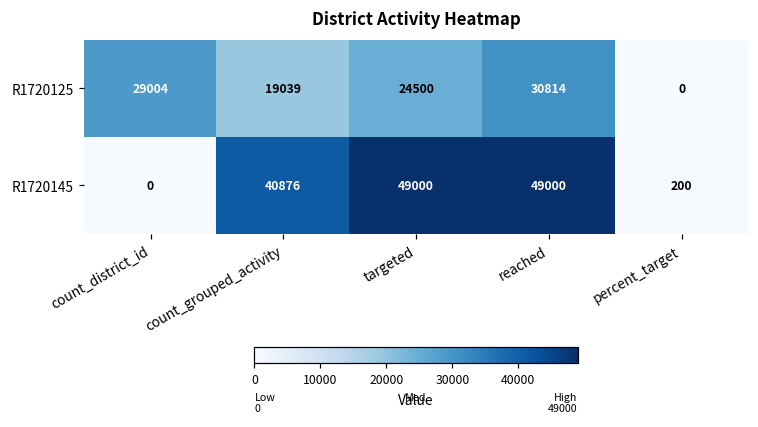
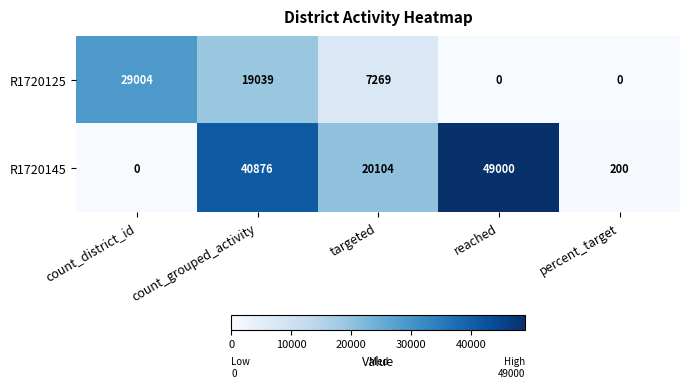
  {
    "R1720125": {
      "count_district_id": 29004,
      "count_grouped_activity": 19039,
-     "targeted": 24500,
-     "reached": 30814,
+     "targeted": 7269,
+     "reached": 0,
      "percent_target": 0
    },
    "R1720145": {
      "count_district_id": 0,
      "count_grouped_activity": 40876,
-     "targeted": 49000,
+     "targeted": 20104,
      "reached": 49000,
      "percent_target": 200
    }
  }
